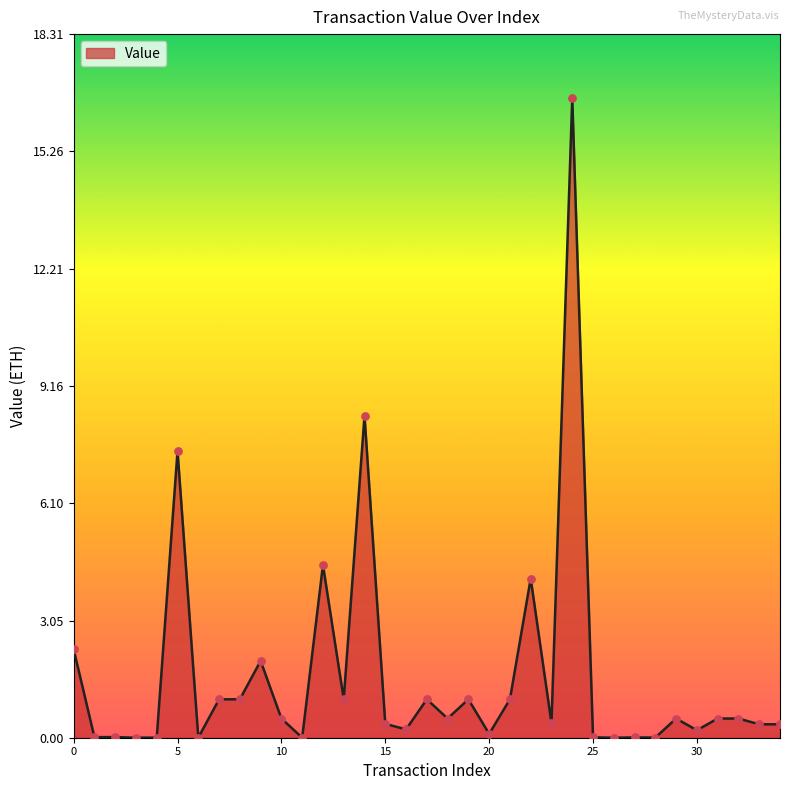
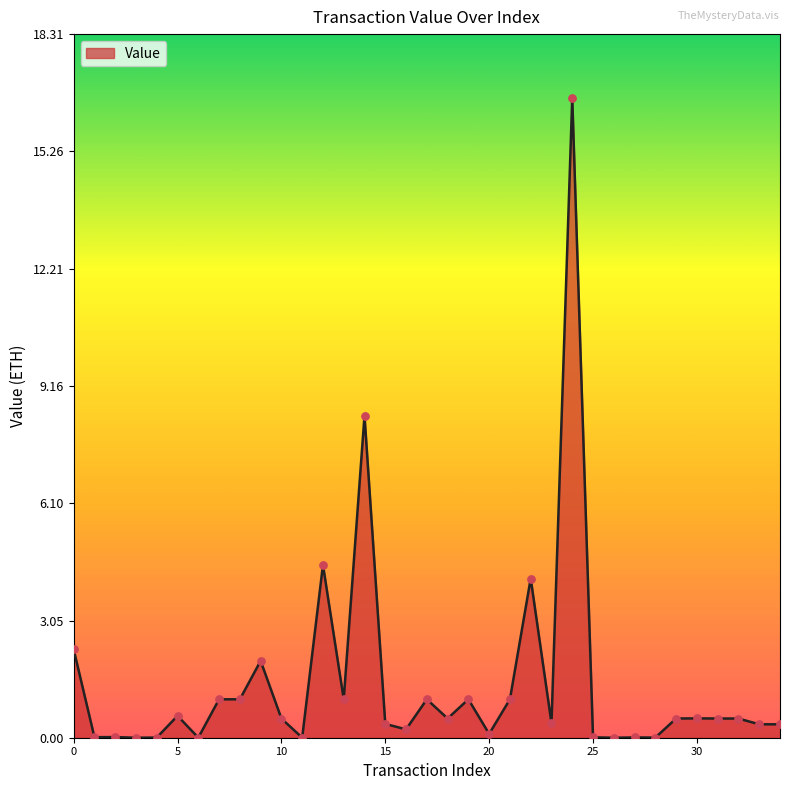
  {
    "0": 2.3,
-   "5": 7.5,
+   "5": 0.6,
    "10": 0.5,
    "15": 0.4,
    "20": 0.1,
    "25": 0.0,
-   "30": 0.2
+   "30": 0.5
  }
